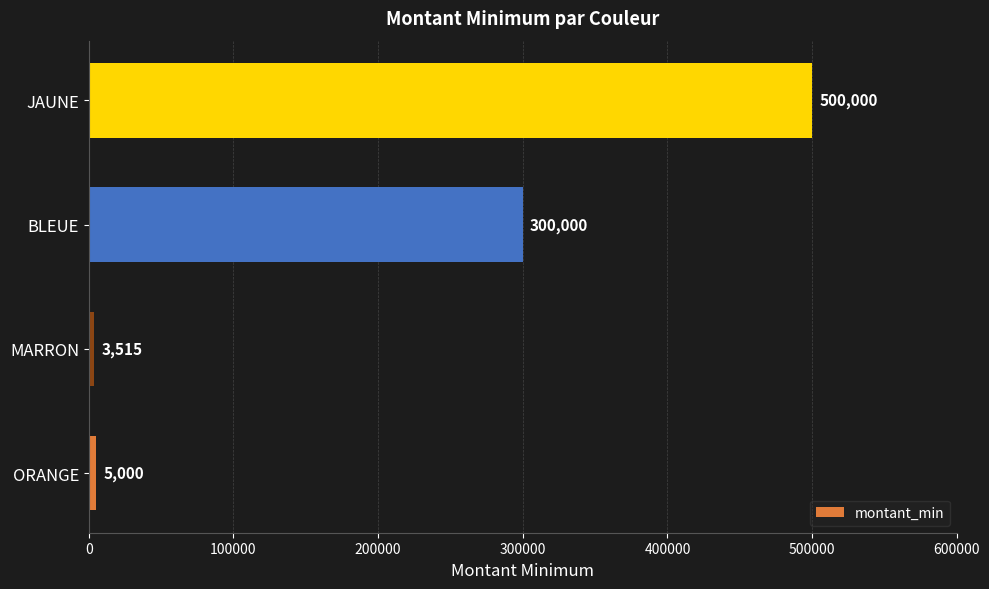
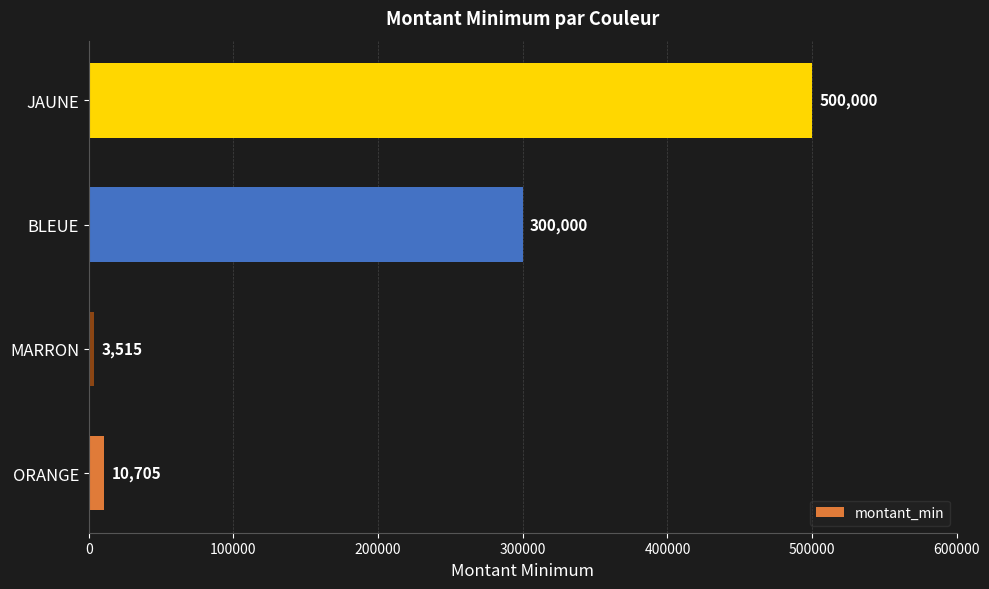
  {
    "JAUNE": "500,000",
    "BLEUE": "300,000",
    "MARRON": "3,515",
-   "ORANGE": "5,000"
+   "ORANGE": "10,705"
  }
